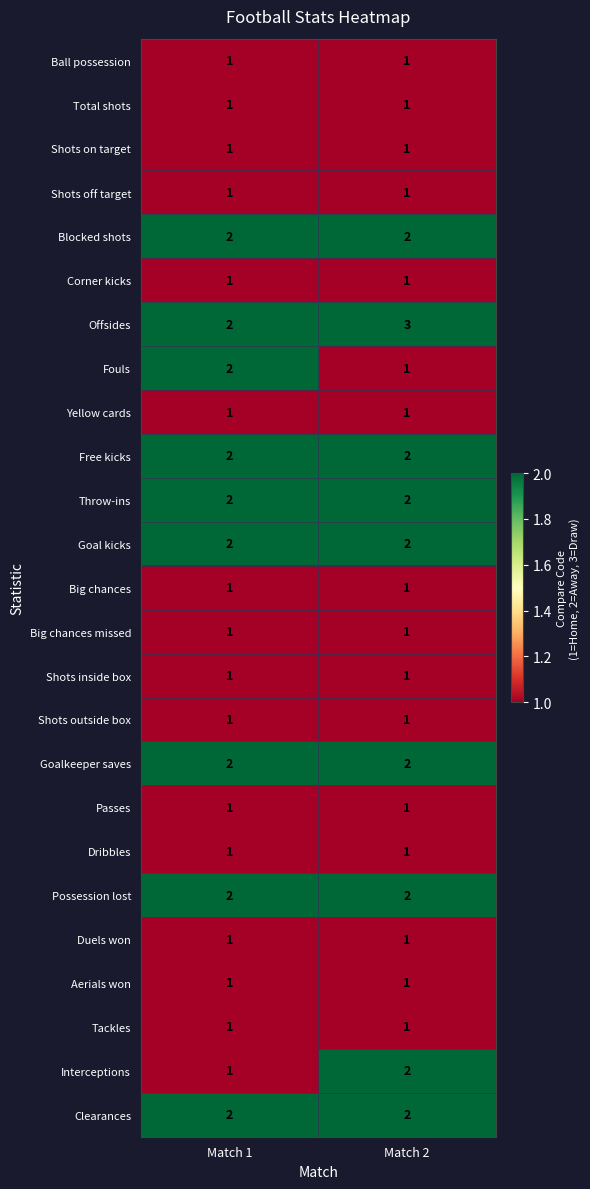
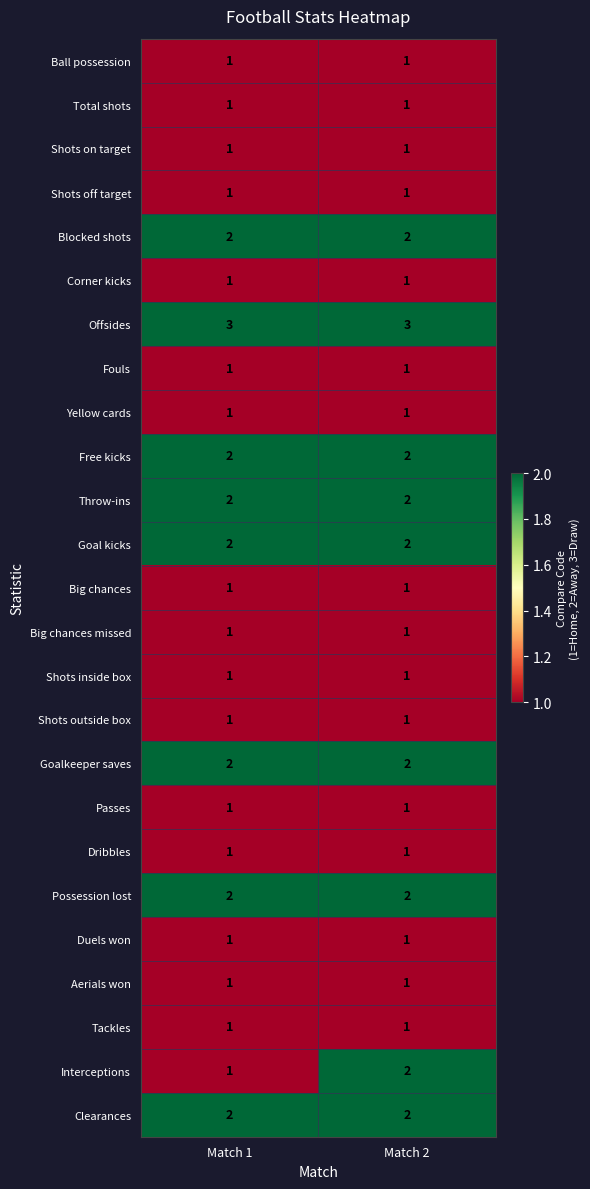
  {
    "Ball possession": {
      "Match 1": 1,
      "Match 2": 1
    },
    "Total shots": {
      "Match 1": 1,
      "Match 2": 1
    },
    "Shots on target": {
      "Match 1": 1,
      "Match 2": 1
    },
    "Shots off target": {
      "Match 1": 1,
      "Match 2": 1
    },
    "Blocked shots": {
      "Match 1": 2,
      "Match 2": 2
    },
    "Corner kicks": {
      "Match 1": 1,
      "Match 2": 1
    },
    "Offsides": {
-     "Match 1": 2,
+     "Match 1": 3,
      "Match 2": 3
    },
    "Fouls": {
-     "Match 1": 2,
+     "Match 1": 1,
      "Match 2": 1
    },
    "Yellow cards": {
      "Match 1": 1,
      "Match 2": 1
    },
    "Free kicks": {
      "Match 1": 2,
      "Match 2": 2
    },
    "Throw-ins": {
      "Match 1": 2,
      "Match 2": 2
    },
    "Goal kicks": {
      "Match 1": 2,
      "Match 2": 2
    },
    "Big chances": {
      "Match 1": 1,
      "Match 2": 1
    },
    "Big chances missed": {
      "Match 1": 1,
      "Match 2": 1
    },
    "Shots inside box": {
      "Match 1": 1,
      "Match 2": 1
    },
    "Shots outside box": {
      "Match 1": 1,
      "Match 2": 1
    },
    "Goalkeeper saves": {
      "Match 1": 2,
      "Match 2": 2
    },
    "Passes": {
      "Match 1": 1,
      "Match 2": 1
    },
    "Dribbles": {
      "Match 1": 1,
      "Match 2": 1
    },
    "Possession lost": {
      "Match 1": 2,
      "Match 2": 2
    },
    "Duels won": {
      "Match 1": 1,
      "Match 2": 1
    },
    "Aerials won": {
      "Match 1": 1,
      "Match 2": 1
    },
    "Tackles": {
      "Match 1": 1,
      "Match 2": 1
    },
    "Interceptions": {
      "Match 1": 1,
      "Match 2": 2
    },
    "Clearances": {
      "Match 1": 2,
      "Match 2": 2
    }
  }
